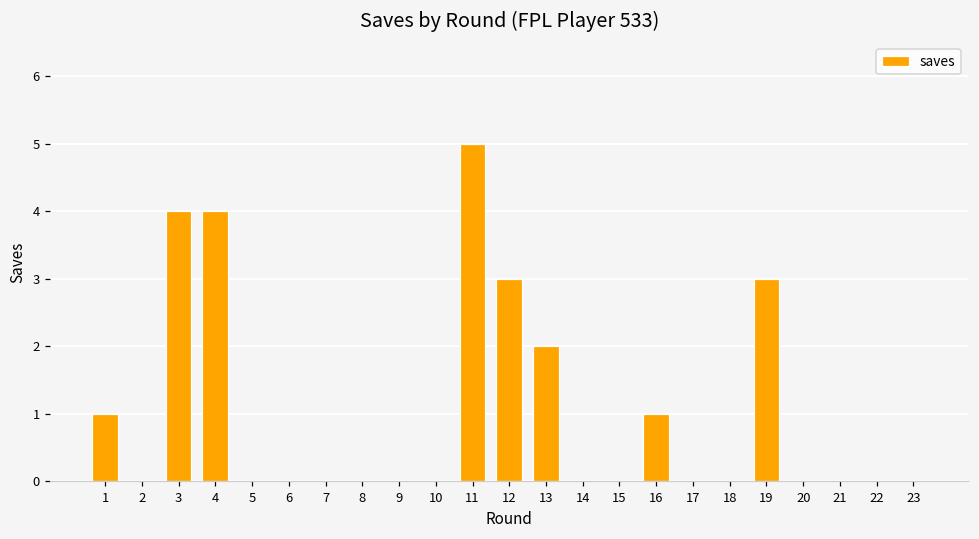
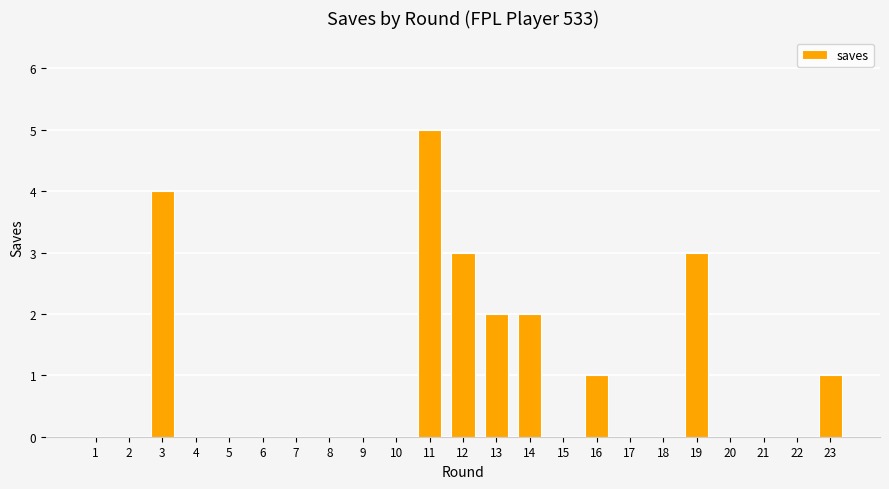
  {
-   "1": 1,
+   "1": 0,
    "2": 0,
    "3": 4,
-   "4": 4,
+   "4": 0,
    "5": 0,
    "6": 0,
    "7": 0,
    "8": 0,
    "9": 0,
    "10": 0,
    "11": 5,
    "12": 3,
    "13": 2,
-   "14": 0,
+   "14": 2,
    "15": 0,
    "16": 1,
    "17": 0,
    "18": 0,
    "19": 3,
    "20": 0,
    "21": 0,
    "22": 0,
-   "23": 0
+   "23": 1
  }
